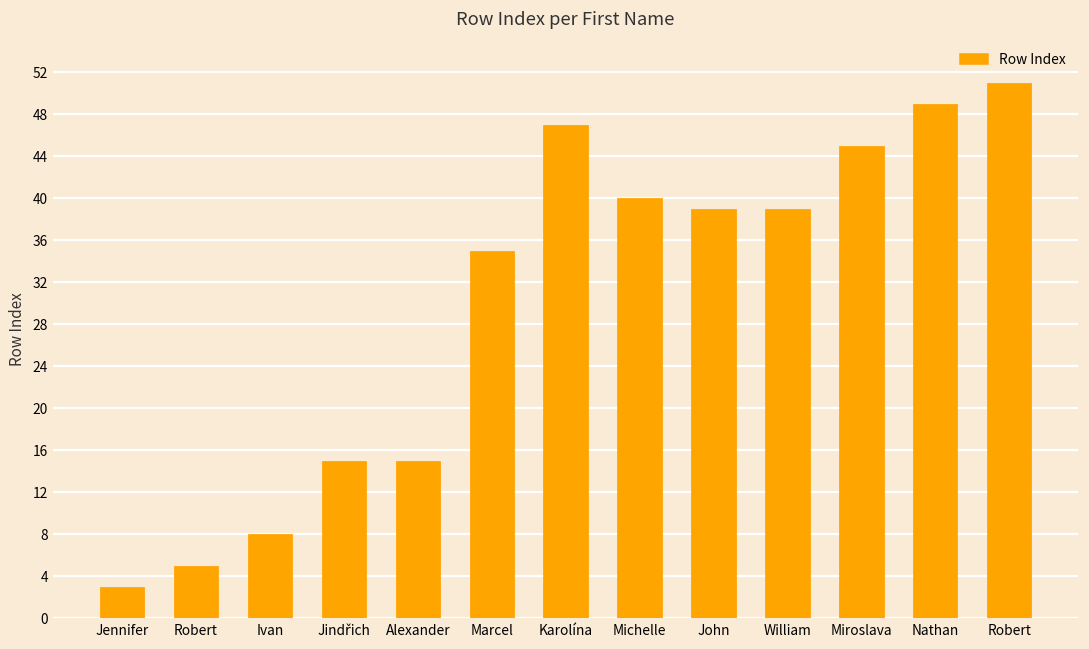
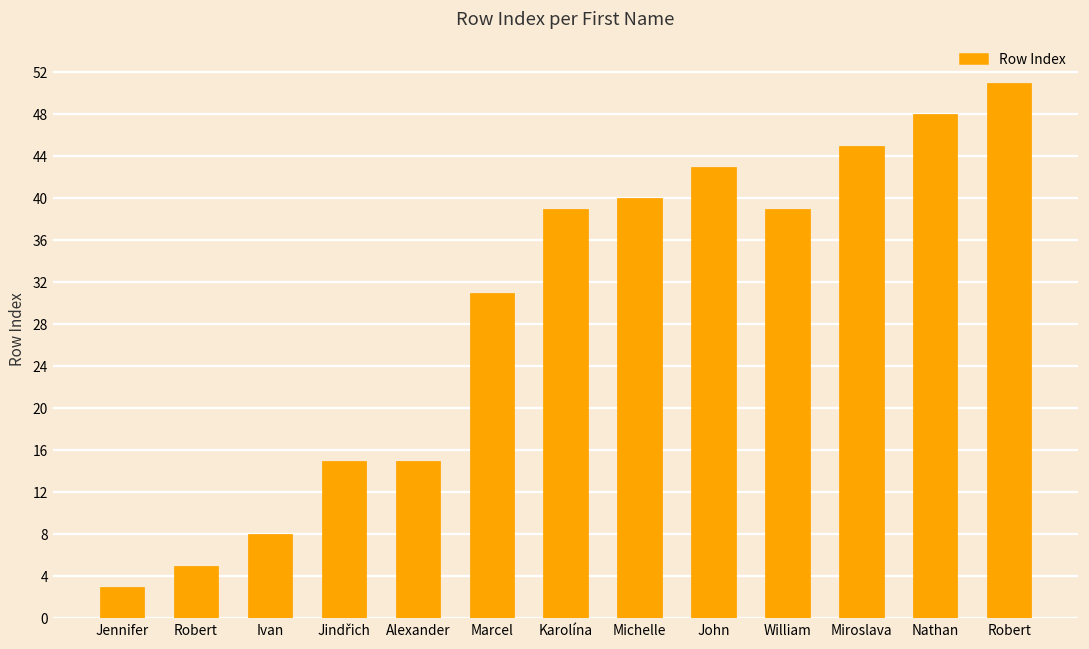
  {
    "Jennifer": 3,
    "Ivan": 8,
    "Jindřich": 15,
    "Alexander": 15,
-   "Marcel": 35,
-   "Karolína": 47,
+   "Marcel": 31,
+   "Karolína": 39,
    "Michelle": 40,
-   "John": 39,
+   "John": 43,
    "William": 39,
    "Miroslava": 45,
-   "Nathan": 49
+   "Nathan": 48
  }
